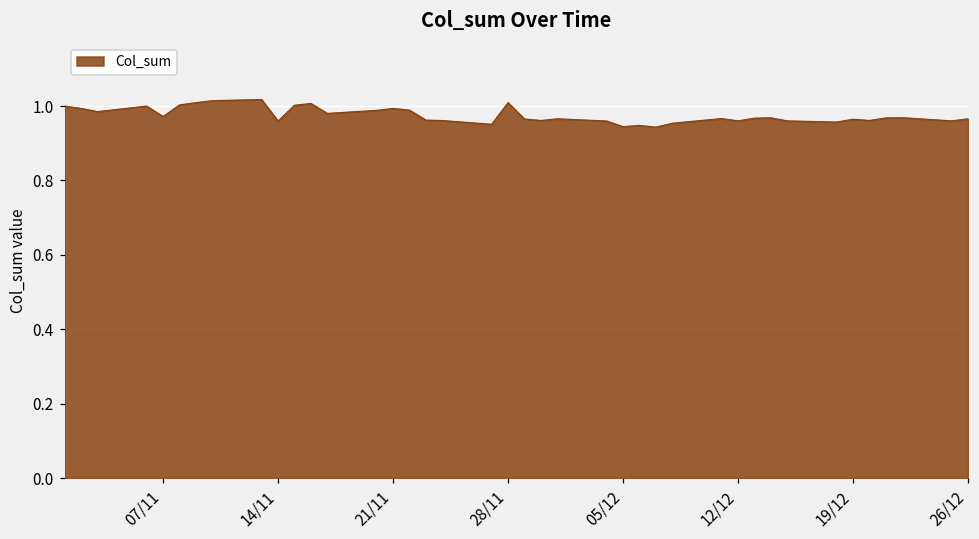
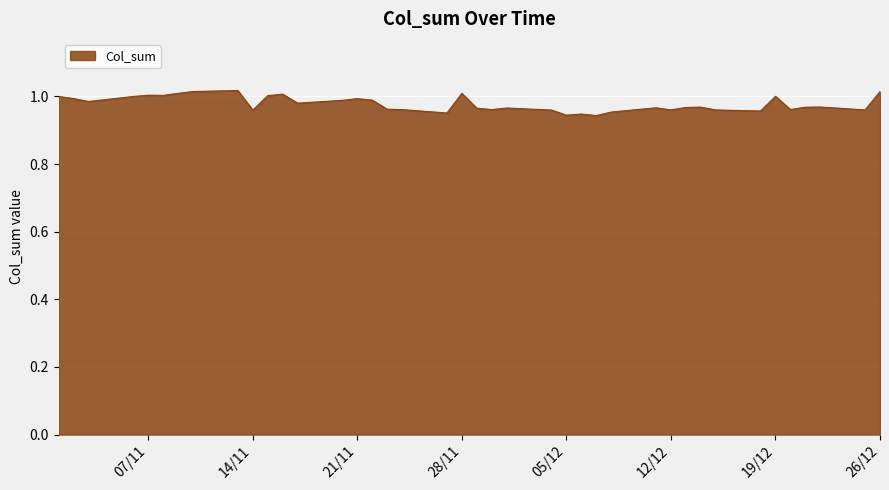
  {
-   "07/11": 0.97,
+   "07/11": 1.00,
    "14/11": 0.96,
    "21/11": 0.99,
    "28/11": 1.01,
    "05/12": 0.94,
    "12/12": 0.96,
-   "19/12": 0.96,
-   "26/12": 0.97
+   "19/12": 1.00,
+   "26/12": 1.01
  }
